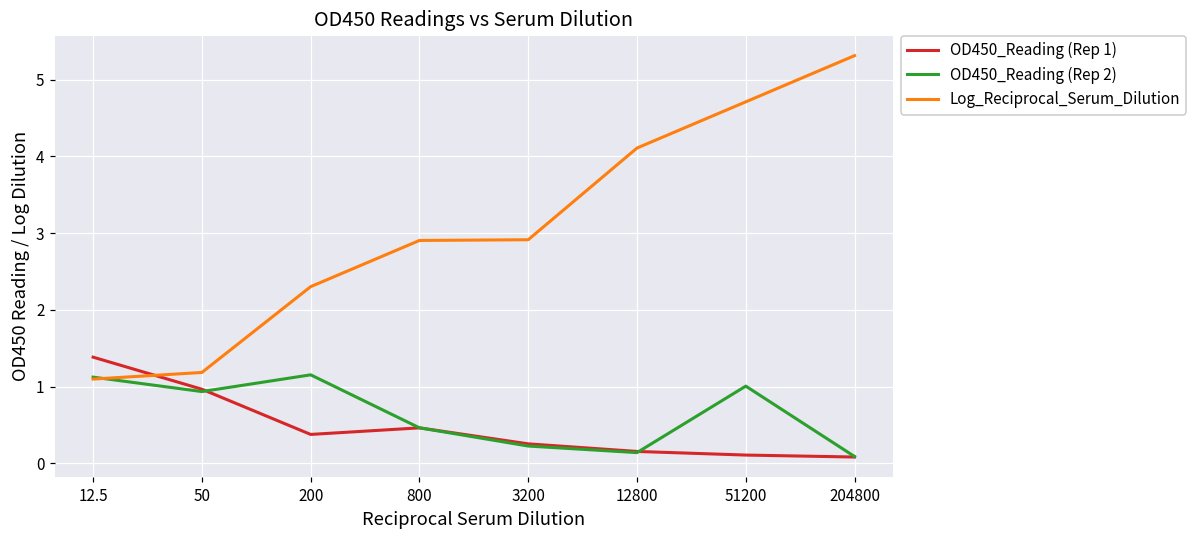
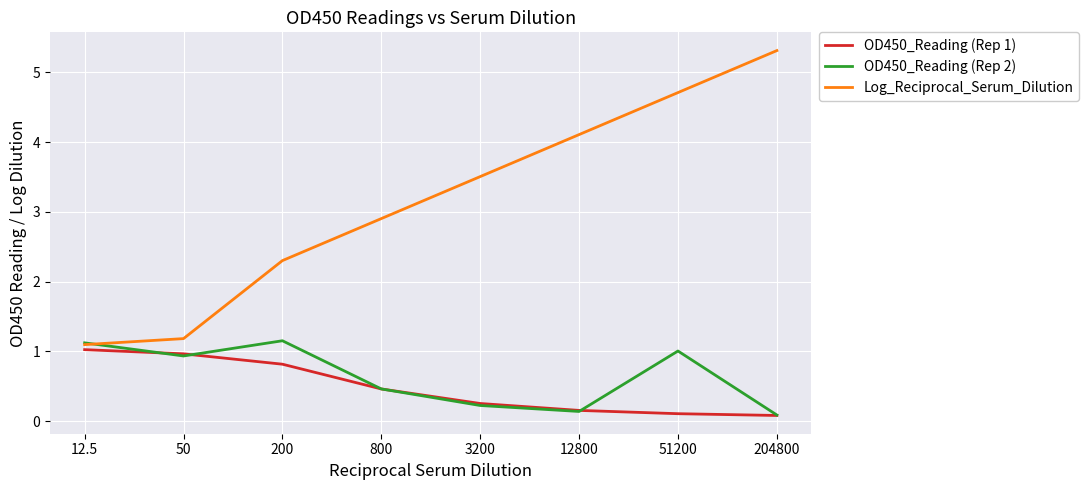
  {
    "OD450_Reading (Rep 1)": {
-     "12.5": 1.4,
-     "200": 0.4,
+     "12.5": 1.0,
+     "200": 0.8,
      "51200": 0.1
    },
    "OD450_Reading (Rep 2)": {
      "200": 1.2,
      "51200": 1.0
    },
    "Log_Reciprocal_Serum_Dilution": {
      "50": 1.2,
      "200": 2.3,
      "800": 2.9,
-     "3200": 2.9,
+     "3200": 3.5,
      "12800": 4.1,
      "51200": 4.7,
      "204800": 5.3
    }
  }
